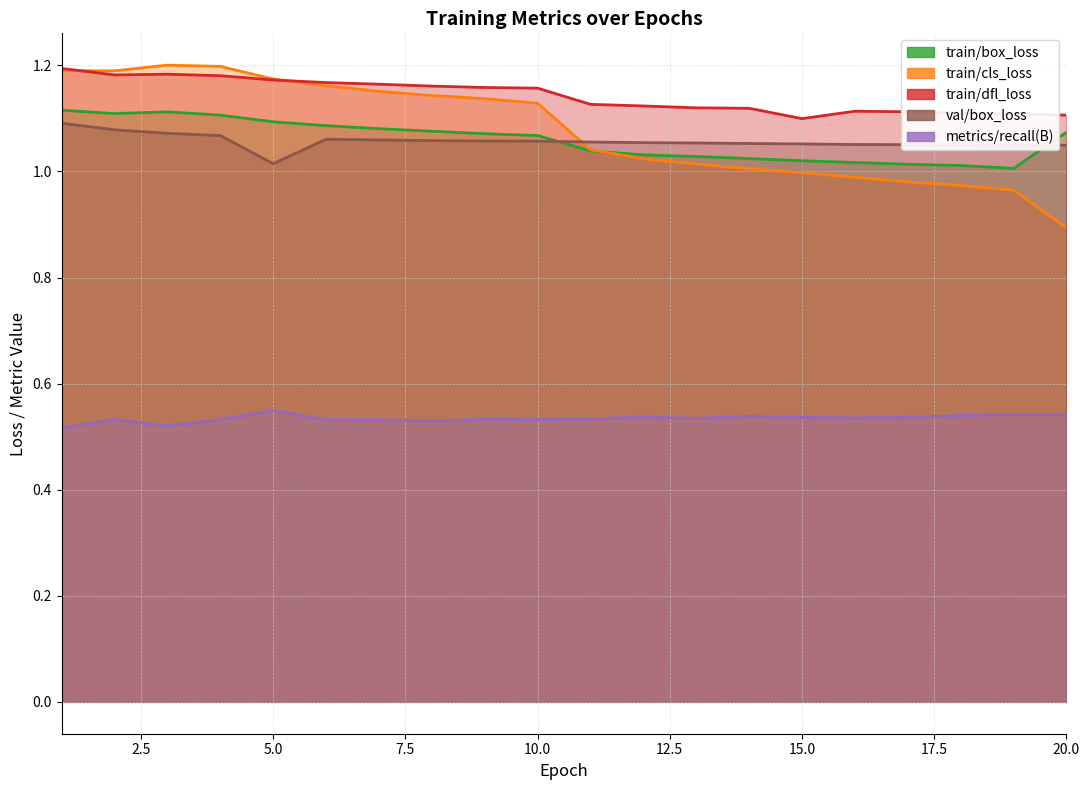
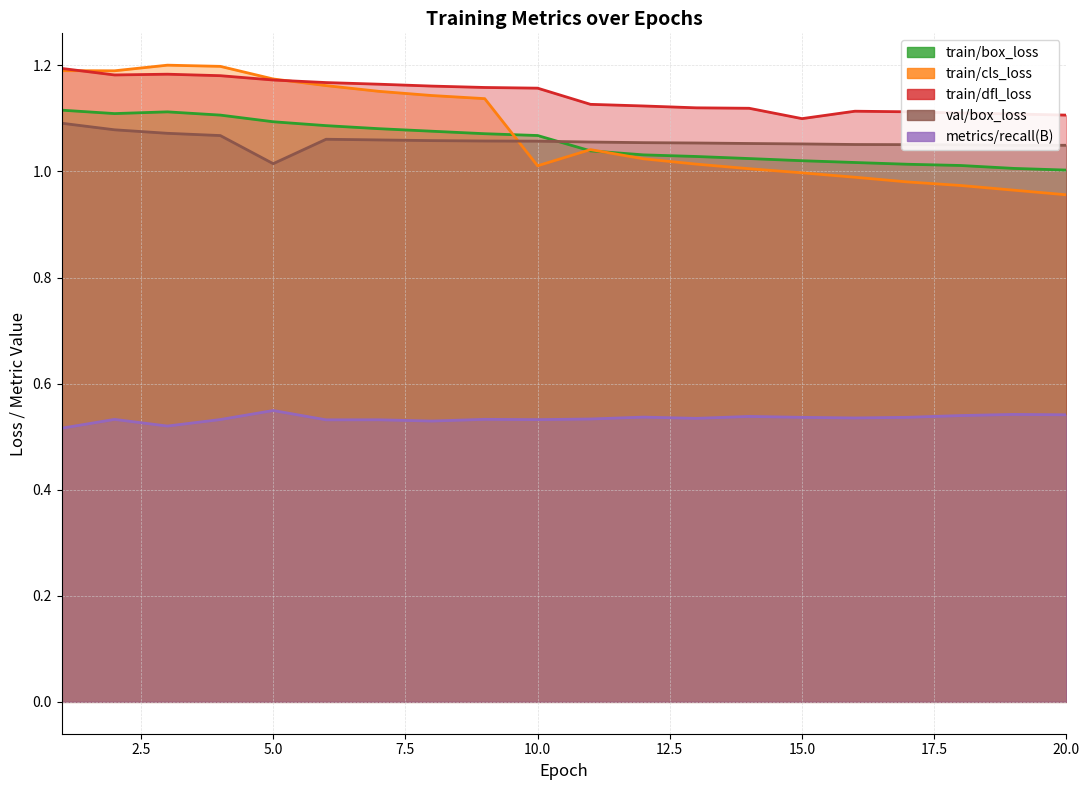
  {
    "train/box_loss": {
      "5.0": 1.09,
      "10.0": 1.07,
      "15.0": 1.02,
-     "20.0": 1.07
+     "20.0": 1.00
    },
    "train/cls_loss": {
-     "10.0": 1.13,
+     "10.0": 1.01,
      "15.0": 1.00,
-     "20.0": 0.89
+     "20.0": 0.96
    },
    "train/dfl_loss": {
      "10.0": 1.16,
      "15.0": 1.10,
      "20.0": 1.11
    },
    "val/box_loss": {
      "5.0": 1.01,
      "10.0": 1.06,
      "15.0": 1.05,
      "20.0": 1.05
    },
    "metrics/recall(B)": {
      "5.0": 0.55,
      "10.0": 0.53,
      "15.0": 0.54,
      "20.0": 0.54
    }
  }
